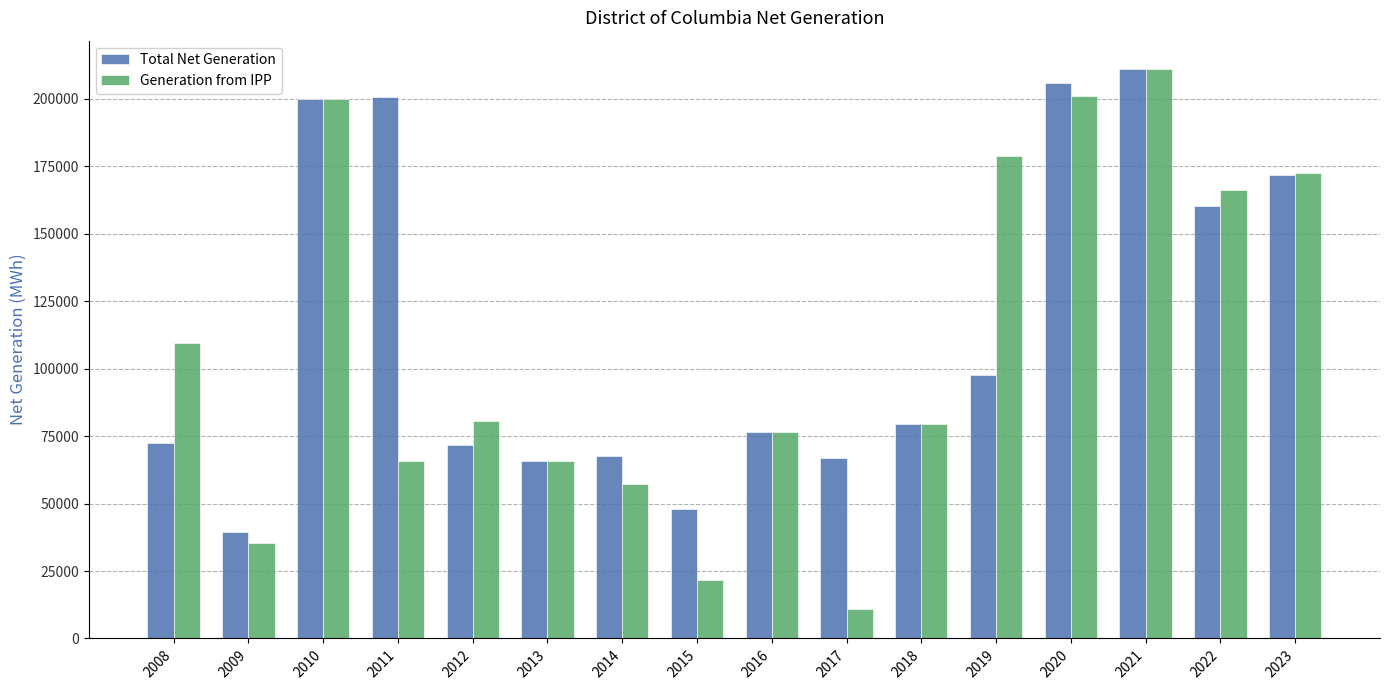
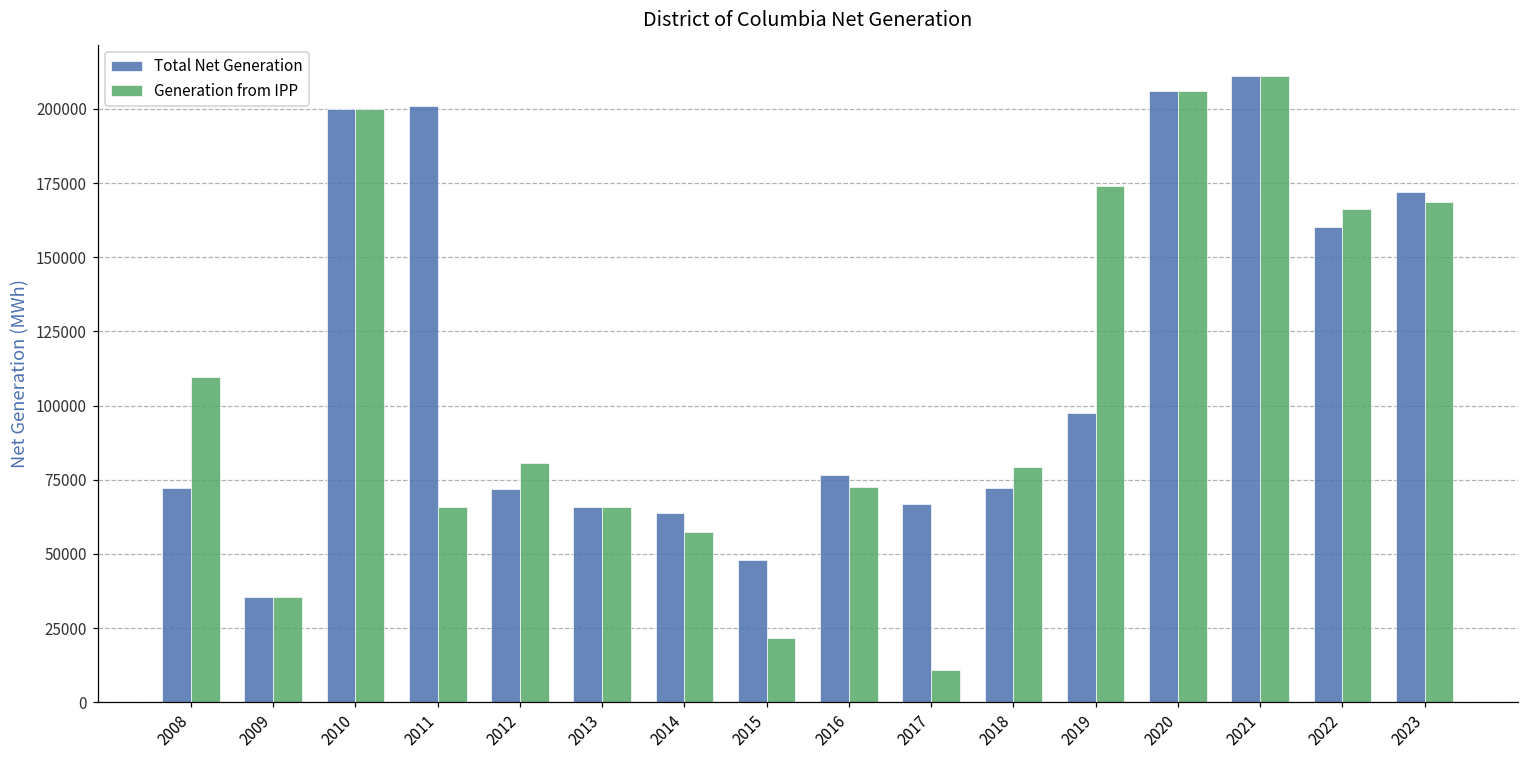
  {
    "Total Net Generation": {
      "2008": 72000,
-     "2009": 40000,
+     "2009": 35000,
      "2010": 200000,
      "2011": 201000,
      "2012": 72000,
      "2013": 66000,
-     "2014": 68000,
+     "2014": 64000,
      "2015": 48000,
      "2016": 76000,
      "2017": 67000,
-     "2018": 79000,
+     "2018": 72000,
      "2019": 98000,
      "2020": 206000,
      "2021": 211000,
      "2022": 160000,
      "2023": 172000
    },
    "Generation from IPP": {
      "2008": 110000,
      "2009": 35000,
      "2010": 200000,
      "2011": 66000,
      "2012": 81000,
      "2013": 66000,
      "2014": 57000,
      "2015": 22000,
-     "2016": 76000,
+     "2016": 72000,
      "2017": 11000,
      "2018": 79000,
-     "2019": 179000,
-     "2020": 201000,
+     "2019": 174000,
+     "2020": 206000,
      "2021": 211000,
      "2022": 166000,
-     "2023": 172000
+     "2023": 169000
    }
  }
